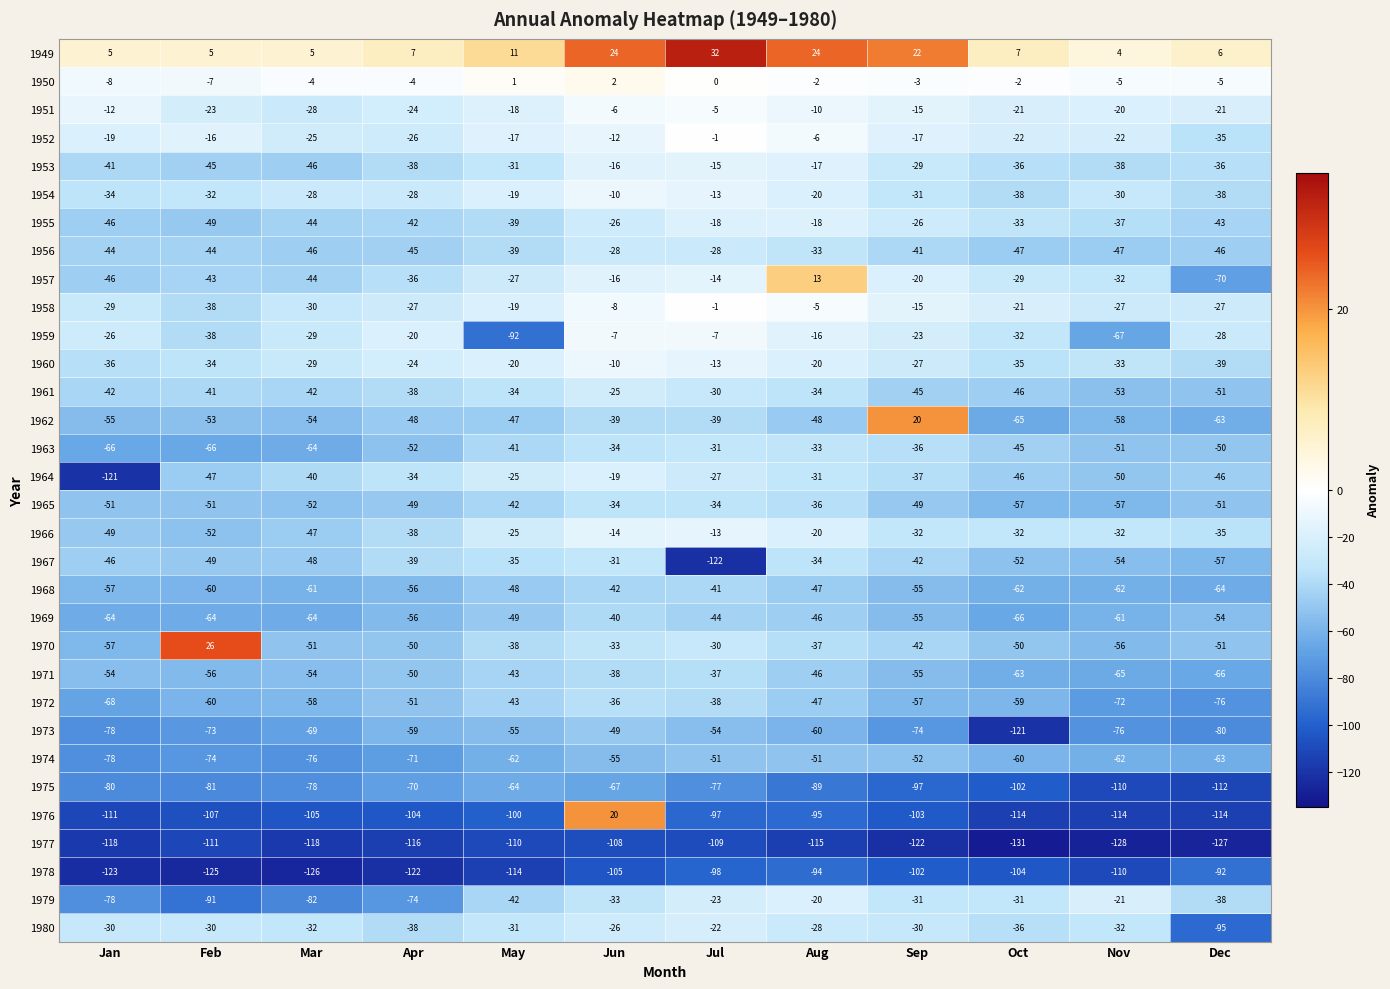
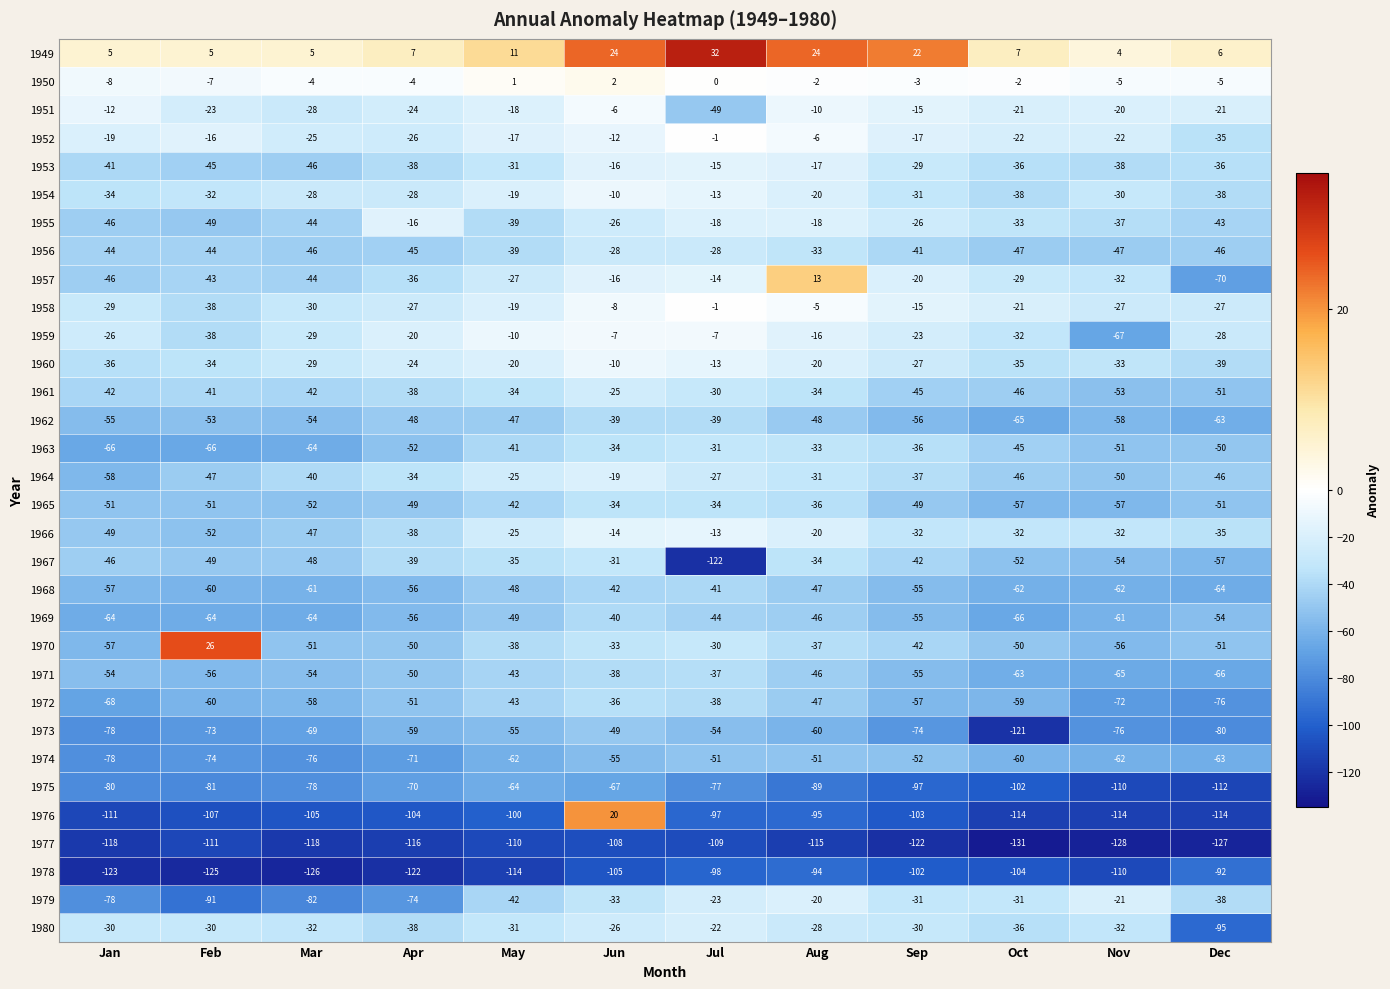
  {
    "1951": {
      "Jan": -12,
      "Feb": -23,
      "Mar": -28,
      "Apr": -24,
      "May": -18,
      "Jun": -6,
-     "Jul": -5,
+     "Jul": -49,
      "Aug": -10,
      "Sep": -15,
      "Oct": -21,
      "Nov": -20,
      "Dec": -21
    },
    "1955": {
      "Jan": -46,
      "Feb": -49,
      "Mar": -44,
-     "Apr": -42,
+     "Apr": -16,
      "May": -39,
      "Jun": -26,
      "Jul": -18,
      "Aug": -18,
      "Sep": -26,
      "Oct": -33,
      "Nov": -37,
      "Dec": -43
    },
    "1959": {
      "Jan": -26,
      "Feb": -38,
      "Mar": -29,
      "Apr": -20,
-     "May": -92,
+     "May": -10,
      "Jun": -7,
      "Jul": -7,
      "Aug": -16,
      "Sep": -23,
      "Oct": -32,
      "Nov": -67,
      "Dec": -28
    },
    "1962": {
      "Jan": -55,
      "Feb": -53,
      "Mar": -54,
      "Apr": -48,
      "May": -47,
      "Jun": -39,
      "Jul": -39,
      "Aug": -48,
-     "Sep": 20,
+     "Sep": -56,
      "Oct": -65,
      "Nov": -58,
      "Dec": -63
    },
    "1964": {
-     "Jan": -121,
+     "Jan": -58,
      "Feb": -47,
      "Mar": -40,
      "Apr": -34,
      "May": -25,
      "Jun": -19,
      "Jul": -27,
      "Aug": -31,
      "Sep": -37,
      "Oct": -46,
      "Nov": -50,
      "Dec": -46
    }
  }
